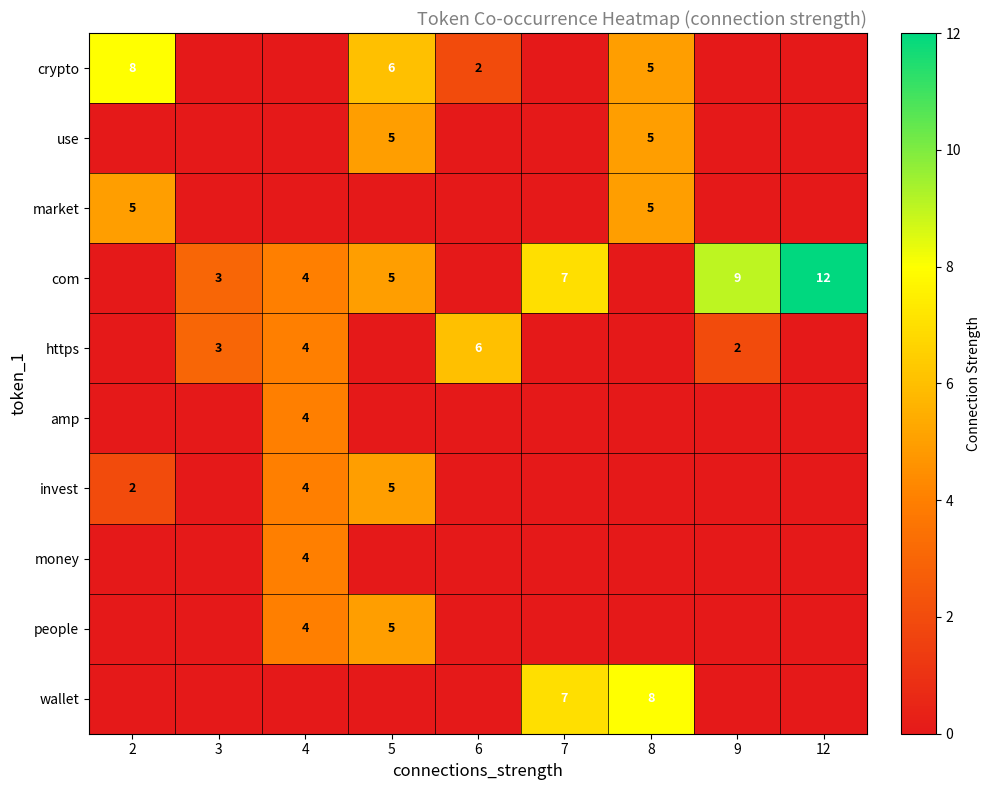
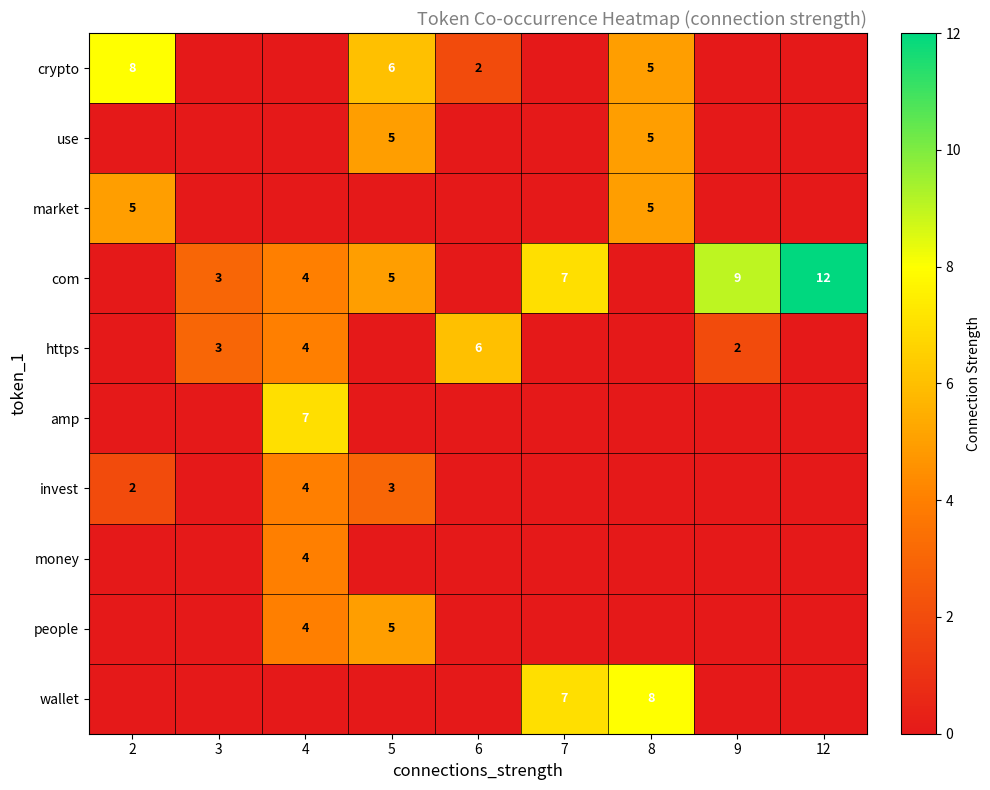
  {
    "crypto": {
      "2": 8,
      "5": 6,
      "6": 2,
      "8": 5
    },
    "use": {
      "5": 5,
      "8": 5
    },
    "market": {
      "2": 5,
      "8": 5
    },
    "com": {
      "3": 3,
      "4": 4,
      "5": 5,
      "7": 7,
      "9": 9,
      "12": 12
    },
    "https": {
      "3": 3,
      "4": 4,
      "6": 6,
      "9": 2
    },
    "amp": {
-     "4": 4
+     "4": 7
    },
    "invest": {
      "2": 2,
      "4": 4,
-     "5": 5
+     "5": 3
    },
    "money": {
      "4": 4
    },
    "people": {
      "4": 4,
      "5": 5
    },
    "wallet": {
      "7": 7,
      "8": 8
    }
  }
